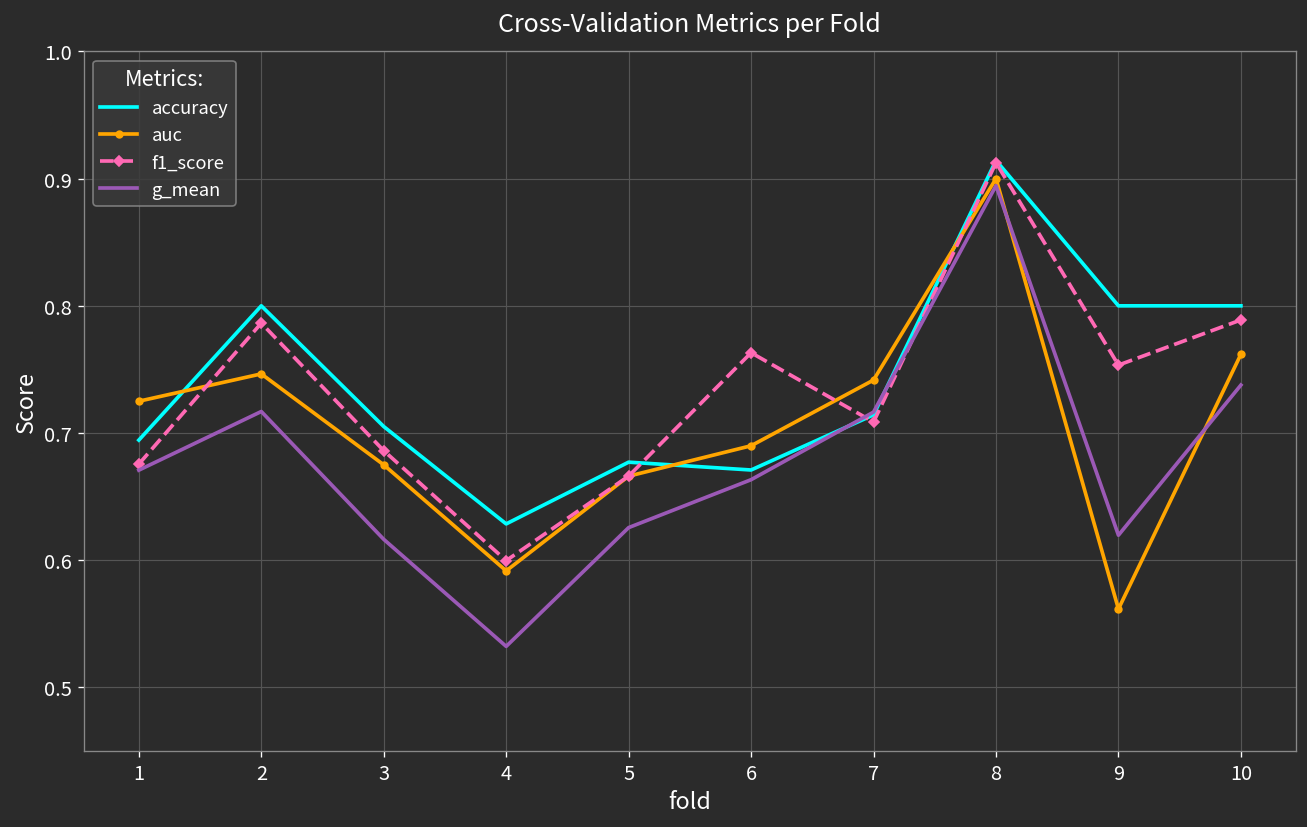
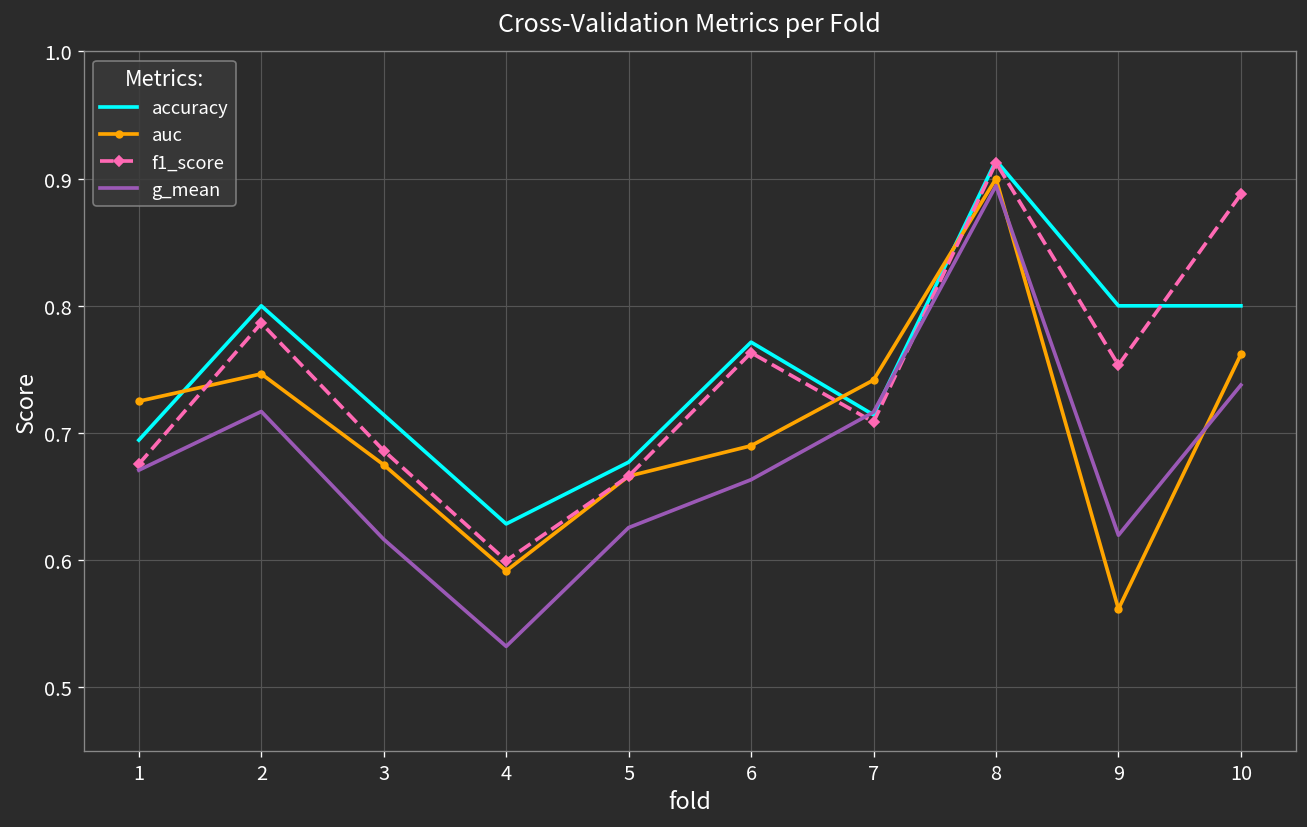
  {
    "accuracy": {
      "1": 0.694,
      "2": 0.800,
-     "3": 0.705,
+     "3": 0.714,
      "4": 0.629,
      "5": 0.677,
-     "6": 0.671,
+     "6": 0.771,
      "9": 0.800,
      "10": 0.800
    },
    "auc": {
      "1": 0.725,
      "2": 0.747,
      "3": 0.675,
      "4": 0.592,
      "6": 0.690,
      "7": 0.742,
      "8": 0.900,
      "9": 0.562,
      "10": 0.762
    },
    "f1_score": {
      "1": 0.676,
      "2": 0.786,
      "3": 0.686,
      "4": 0.600,
      "6": 0.763,
      "7": 0.709,
      "9": 0.753,
-     "10": 0.789
+     "10": 0.888
    },
    "g_mean": {
      "1": 0.671,
      "2": 0.717,
      "3": 0.616,
      "4": 0.532,
      "5": 0.626,
      "6": 0.663,
      "8": 0.894,
      "9": 0.620,
      "10": 0.738
    }
  }
